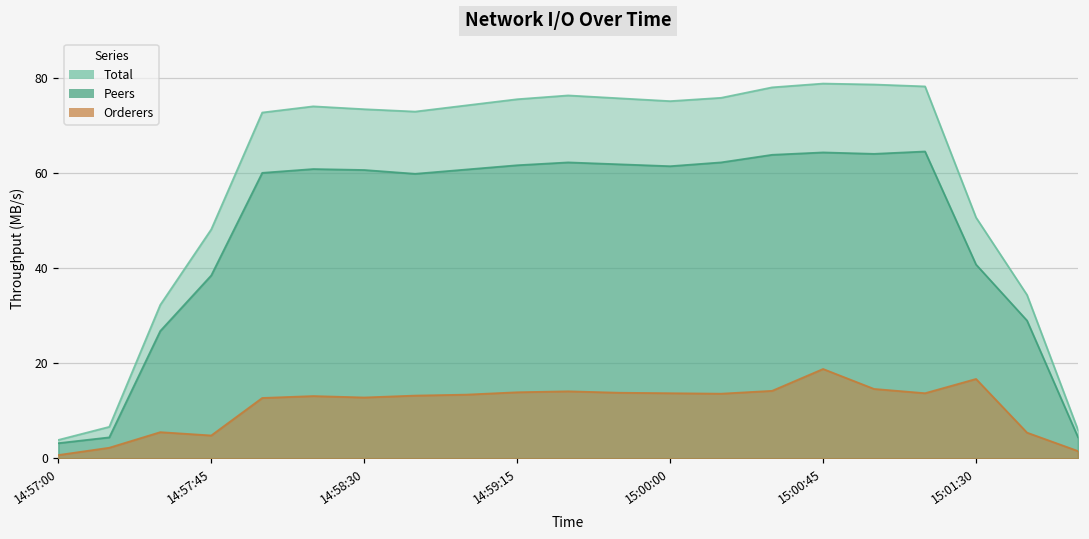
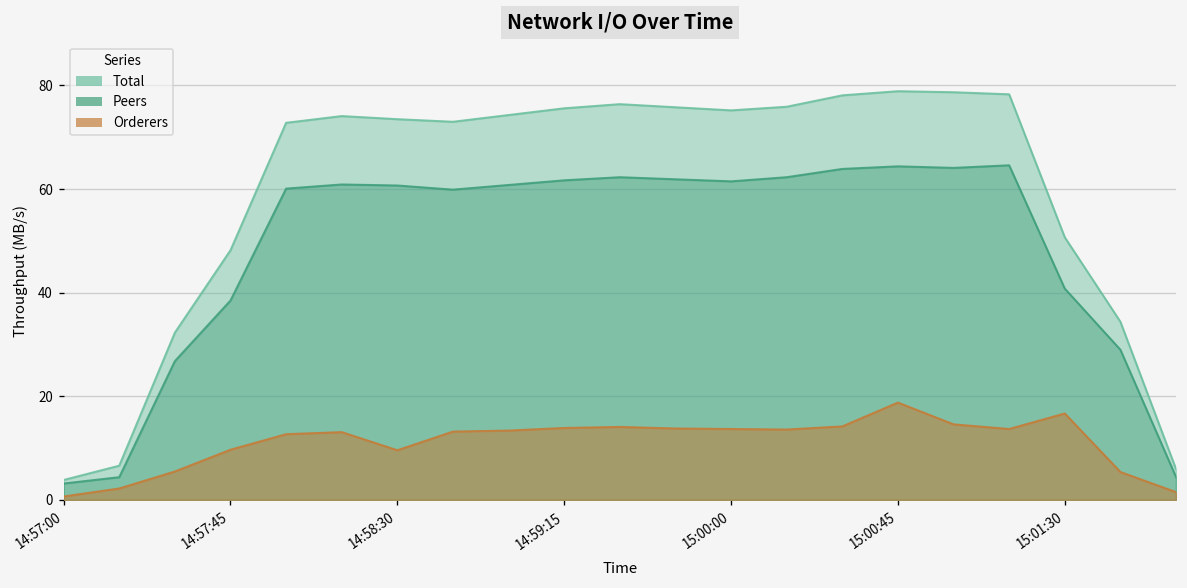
  {
    "Orderers": {
      "14:57:00": 1,
-     "14:57:45": 5,
-     "14:58:30": 13,
+     "14:57:45": 10,
+     "14:58:30": 10,
      "14:59:15": 14,
      "15:00:00": 14,
      "15:00:45": 19,
      "15:01:30": 17
    }
  }
